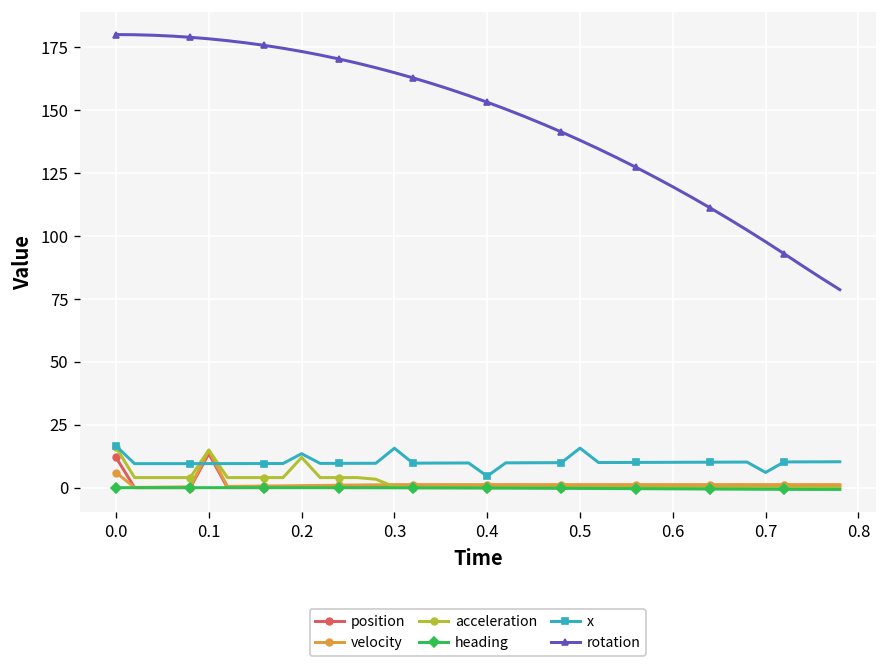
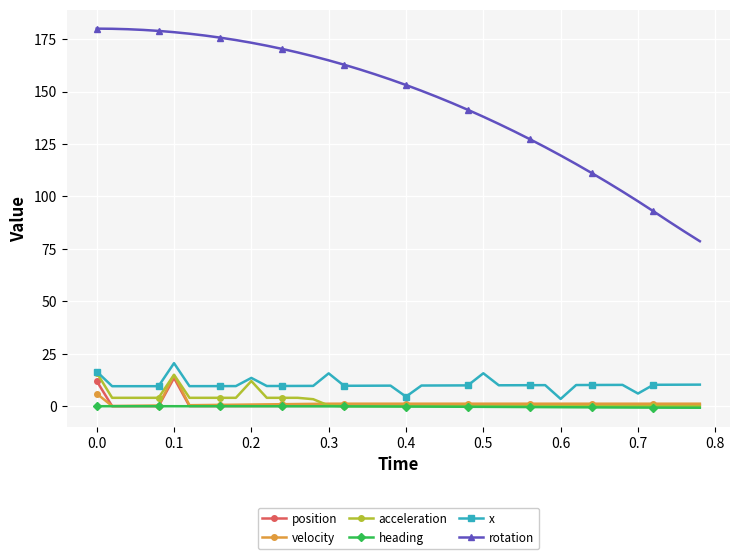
  {
    "position": {
      "0.0": 12,
      "0.1": 13
    },
    "velocity": {
      "0.0": 6
    },
    "acceleration": {
      "0.2": 12
    },
    "heading": {
      "0.0": 0,
      "0.1": 0
    },
    "x": {
-     "0.1": 10,
+     "0.1": 21,
      "0.2": 13,
      "0.3": 16,
      "0.4": 5,
      "0.5": 16,
-     "0.6": 10,
+     "0.6": 3,
      "0.7": 6
    },
    "rotation": {
      "0.0": 180,
      "0.1": 178,
      "0.2": 173,
      "0.3": 165,
      "0.4": 153,
      "0.5": 138,
      "0.6": 120,
      "0.7": 98
    }
  }
